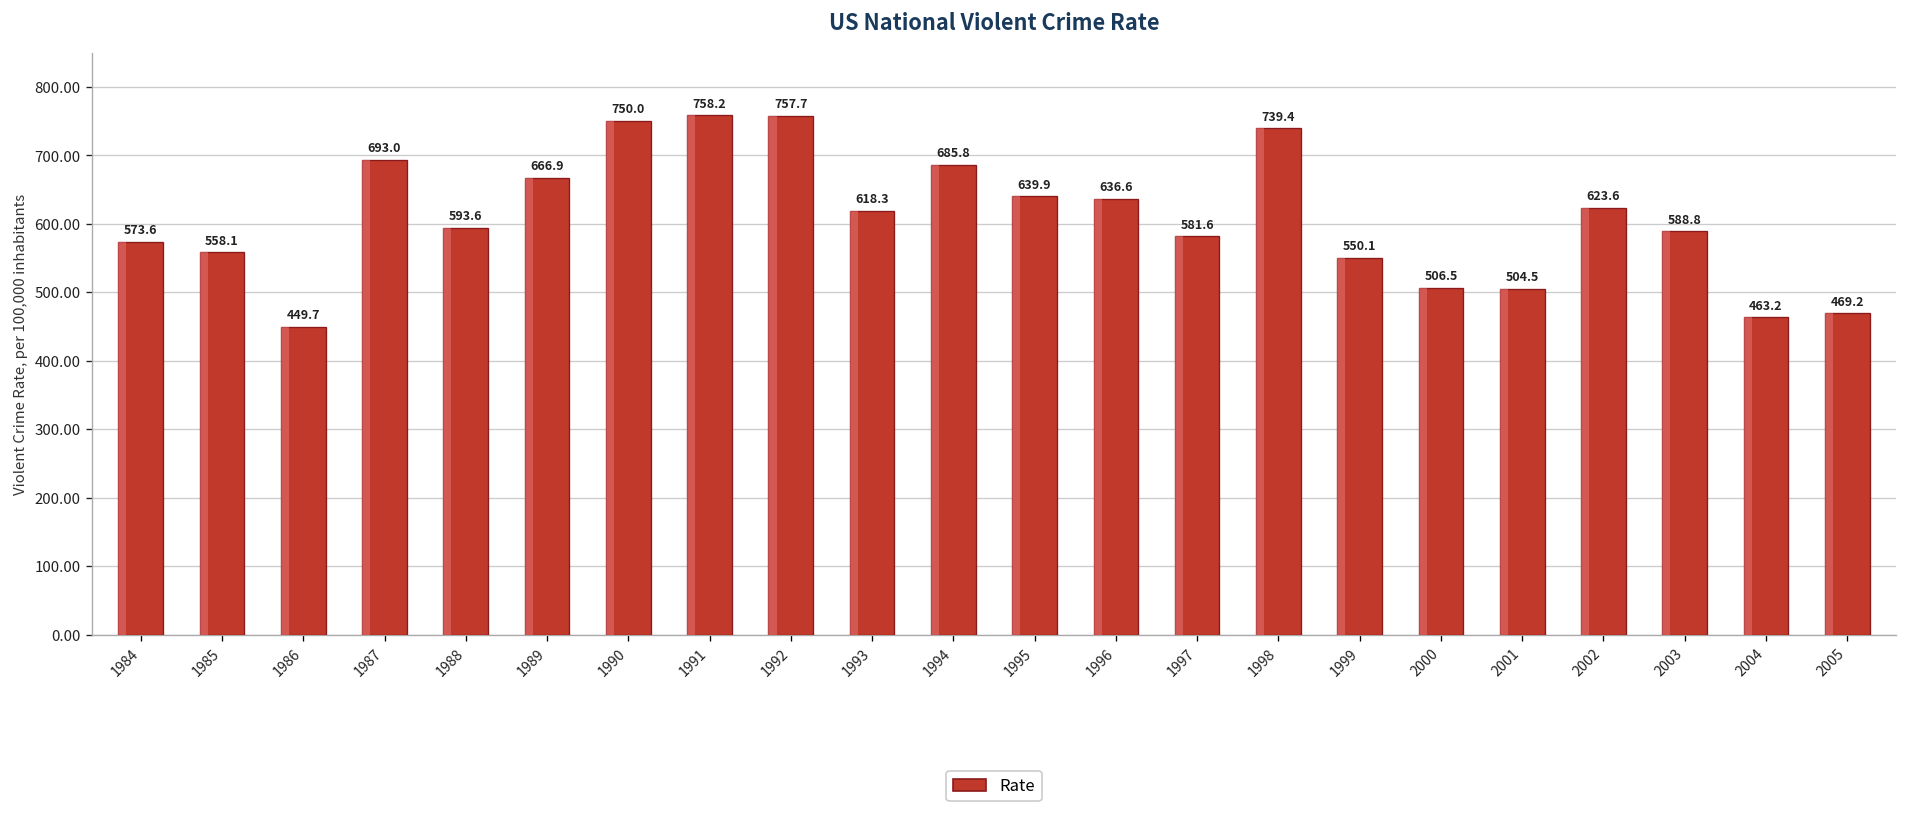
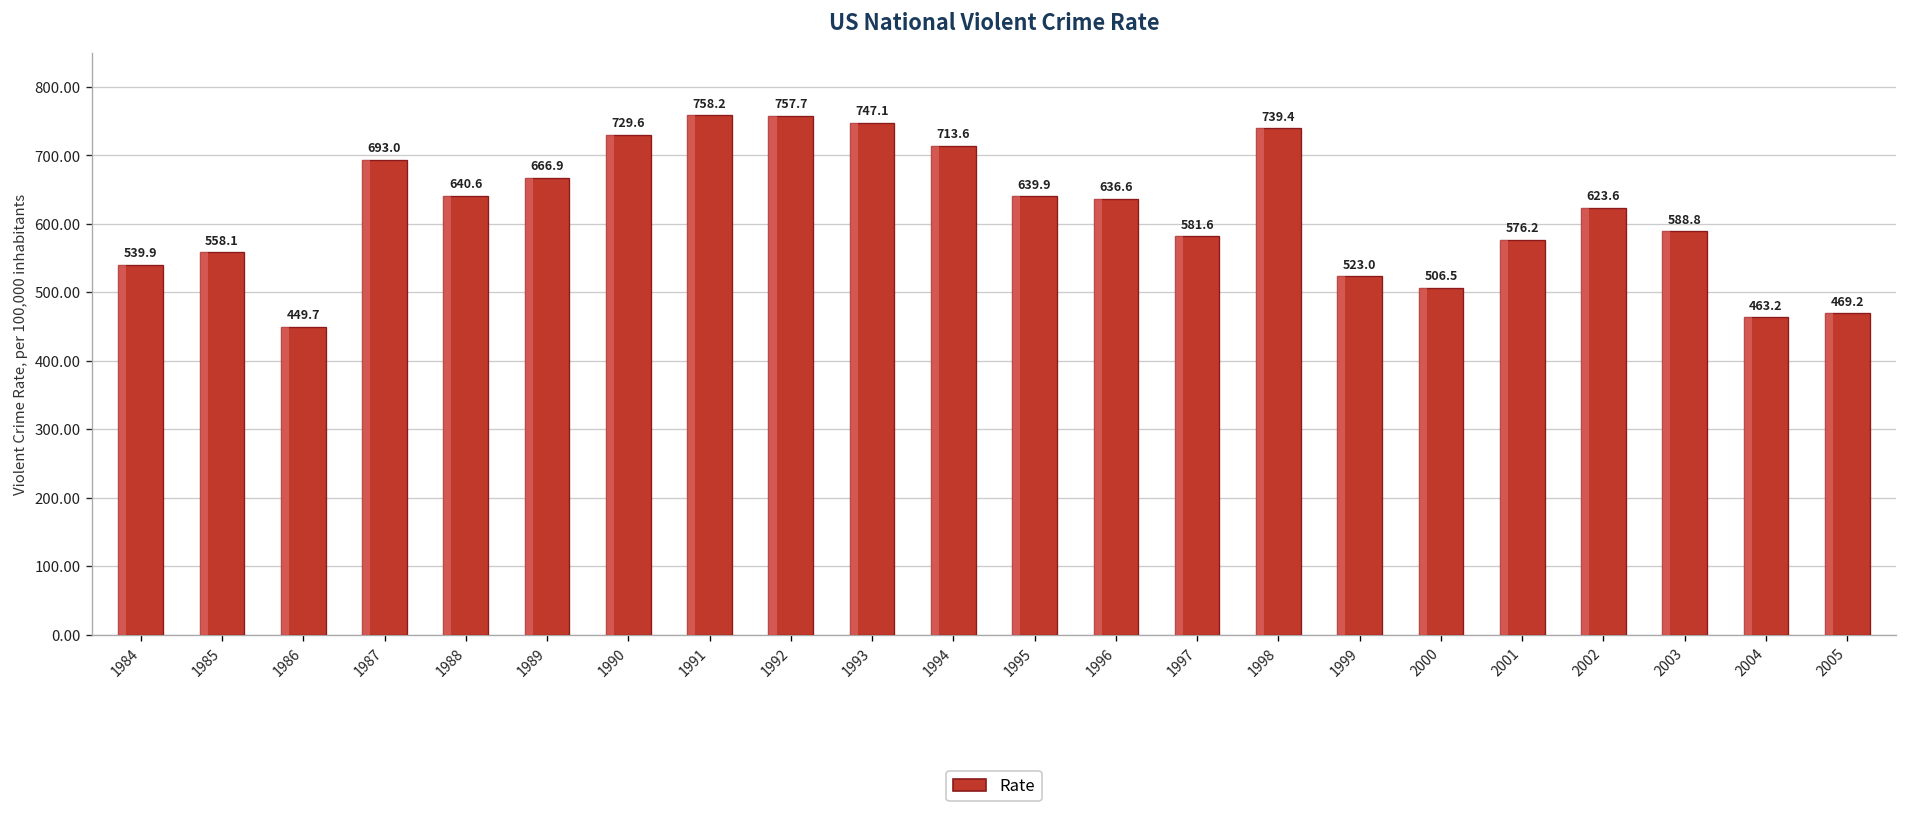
  {
-   "1984": 573.6,
+   "1984": 539.9,
    "1985": 558.1,
    "1986": 449.7,
    "1987": 693.0,
-   "1988": 593.6,
+   "1988": 640.6,
    "1989": 666.9,
-   "1990": 750.0,
+   "1990": 729.6,
    "1991": 758.2,
    "1992": 757.7,
-   "1993": 618.3,
-   "1994": 685.8,
+   "1993": 747.1,
+   "1994": 713.6,
    "1995": 639.9,
    "1996": 636.6,
    "1997": 581.6,
    "1998": 739.4,
-   "1999": 550.1,
+   "1999": 523.0,
    "2000": 506.5,
-   "2001": 504.5,
+   "2001": 576.2,
    "2002": 623.6,
    "2003": 588.8,
    "2004": 463.2,
    "2005": 469.2
  }
